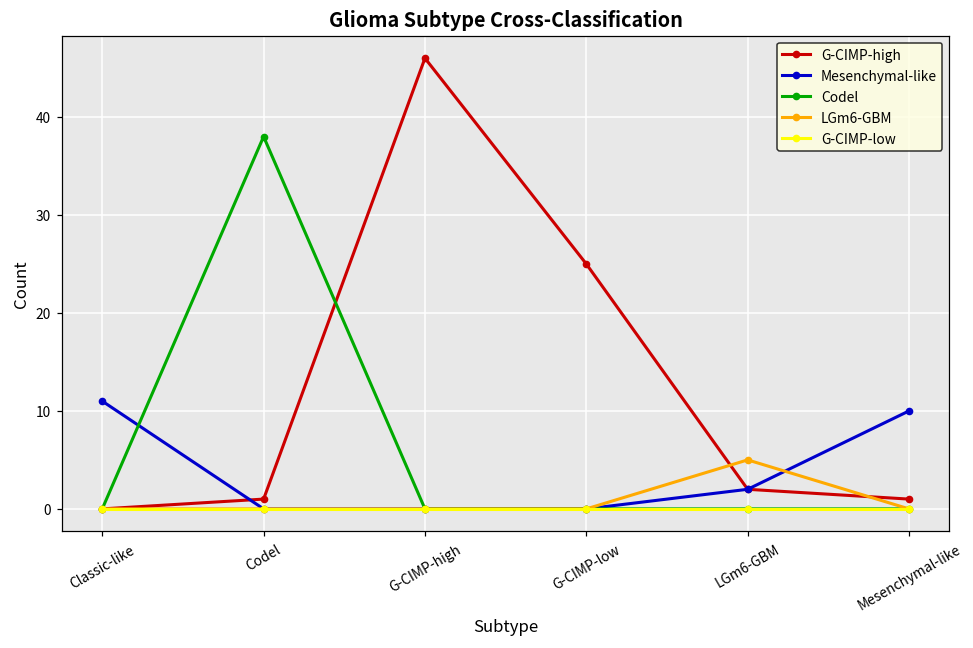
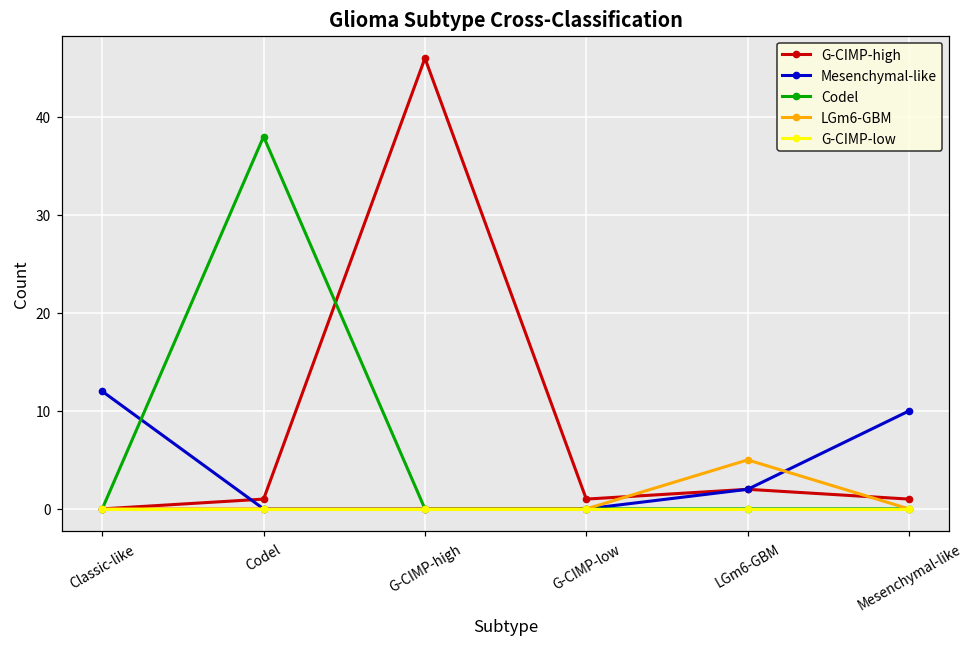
  {
    "G-CIMP-high": {
      "Codel": 1,
      "G-CIMP-high": 46,
-     "G-CIMP-low": 25,
+     "G-CIMP-low": 1,
      "Mesenchymal-like": 1
    },
    "Mesenchymal-like": {
-     "Classic-like": 11,
+     "Classic-like": 12,
      "Mesenchymal-like": 10
    },
    "Codel": {
      "Codel": 38
    },
    "LGm6-GBM": {
      "LGm6-GBM": 5
    }
  }
